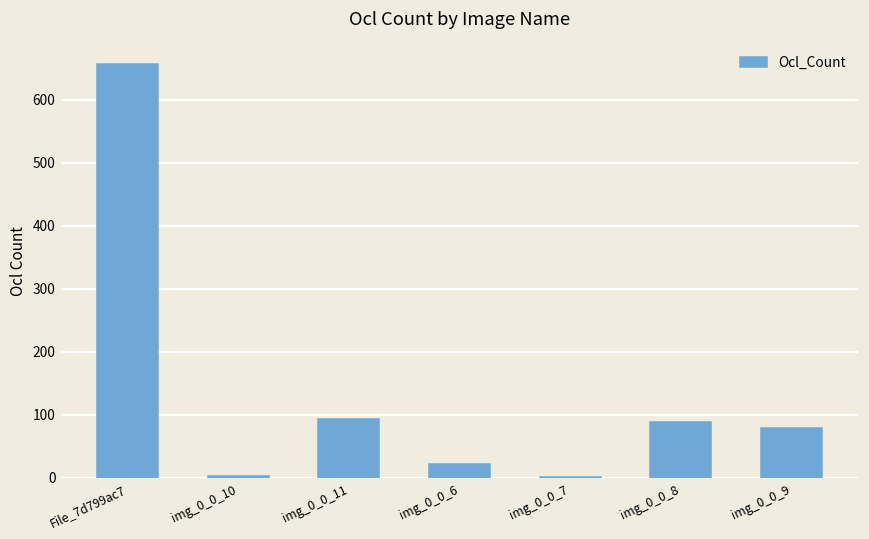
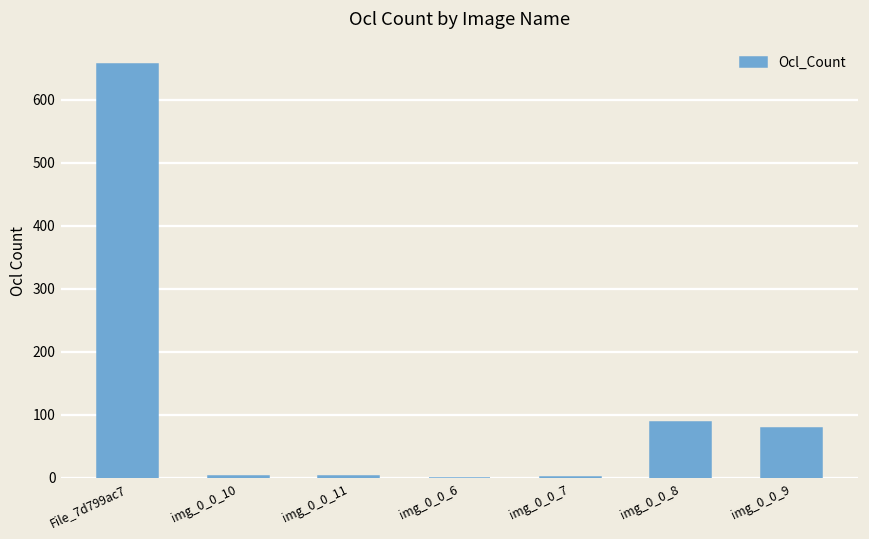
  {
    "File_7d799ac7": 660,
-   "img_0_0_11": 90,
-   "img_0_0_6": 20,
+   "img_0_0_11": 0,
+   "img_0_0_6": 0,
    "img_0_0_8": 90,
    "img_0_0_9": 80
  }
